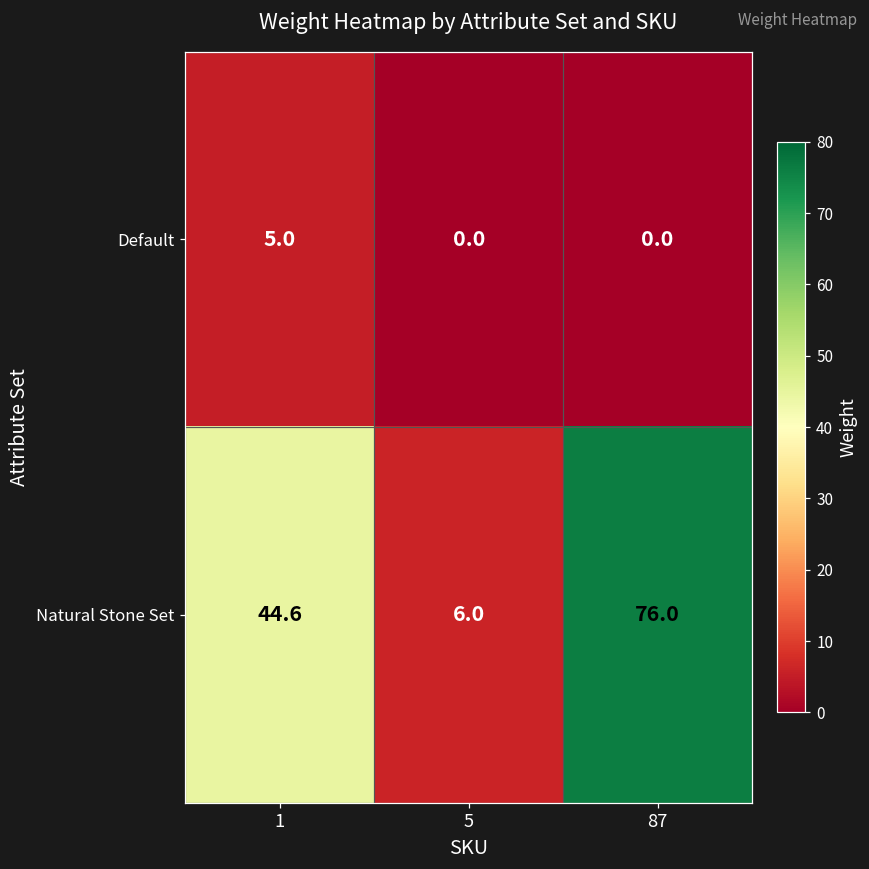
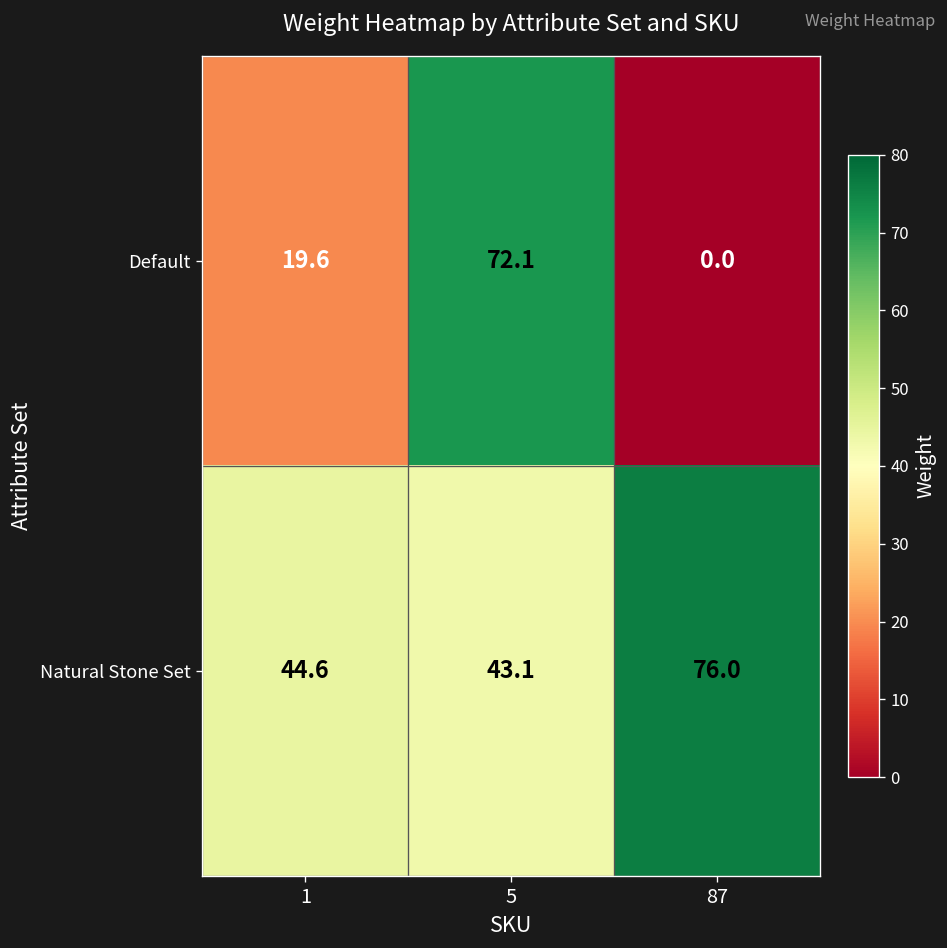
  {
    "Default": {
-     "1": 5.0,
-     "5": 0.0,
+     "1": 19.6,
+     "5": 72.1,
      "87": 0.0
    },
    "Natural Stone Set": {
      "1": 44.6,
-     "5": 6.0,
+     "5": 43.1,
      "87": 76.0
    }
  }
